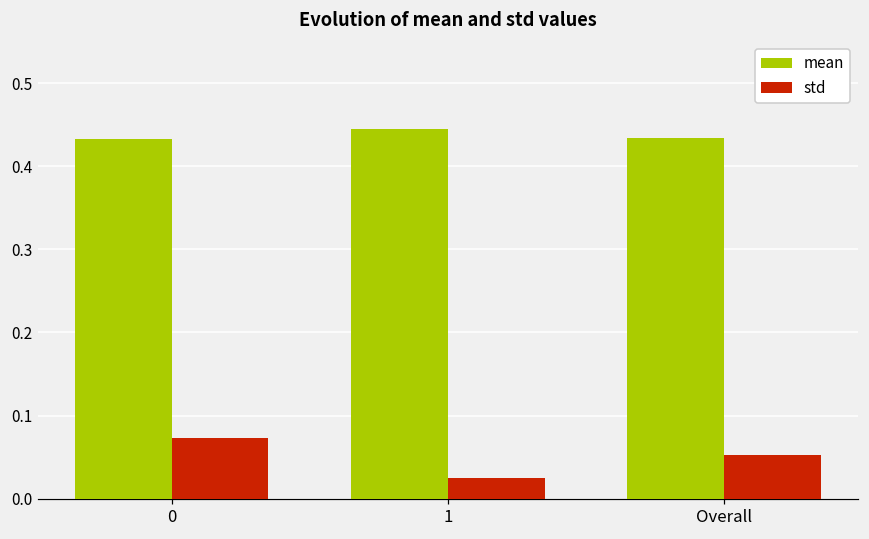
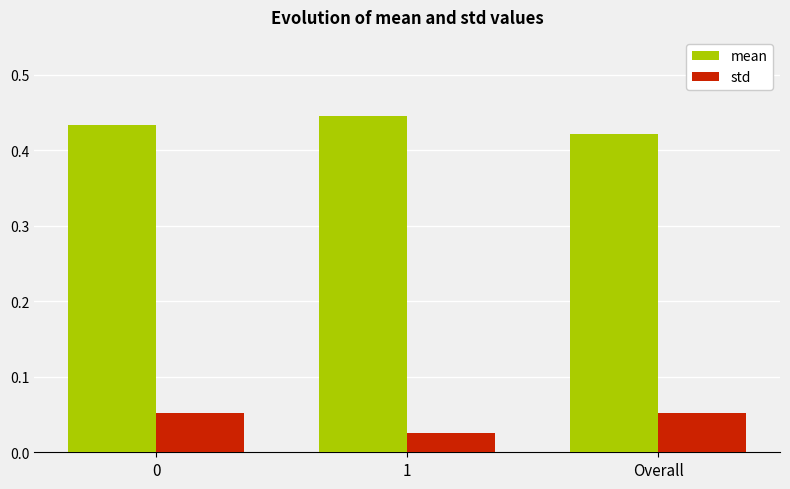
  {
    "mean": {
      "0": 0.43,
      "1": 0.45,
-     "Overall": 0.43
+     "Overall": 0.42
    },
    "std": {
-     "0": 0.07,
+     "0": 0.05,
      "1": 0.02,
      "Overall": 0.05
    }
  }
